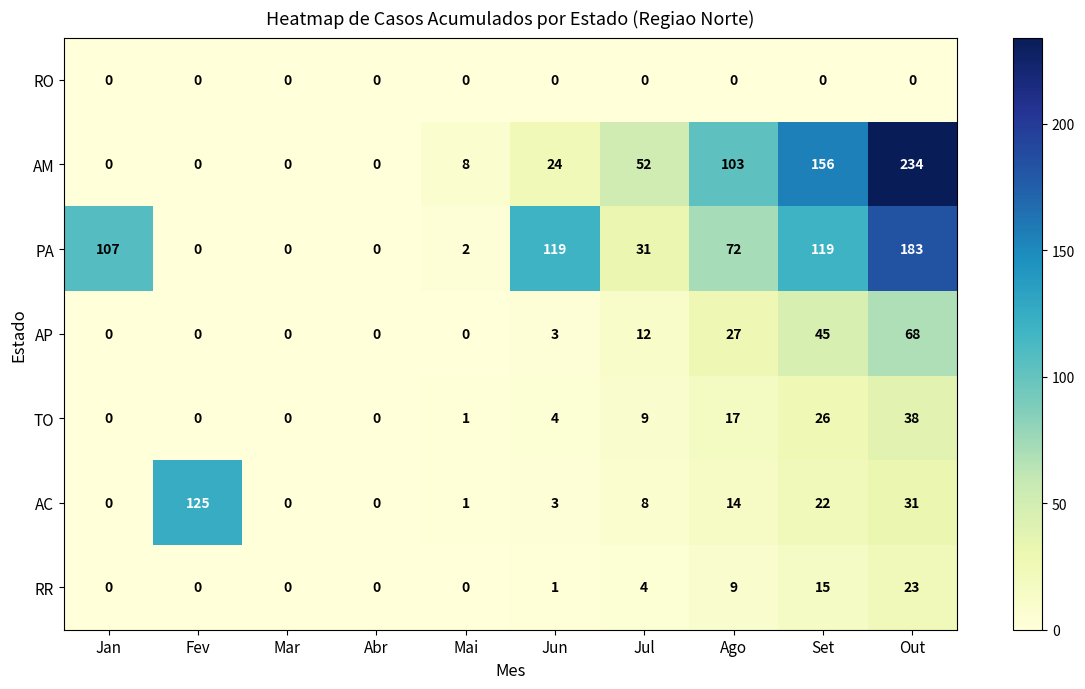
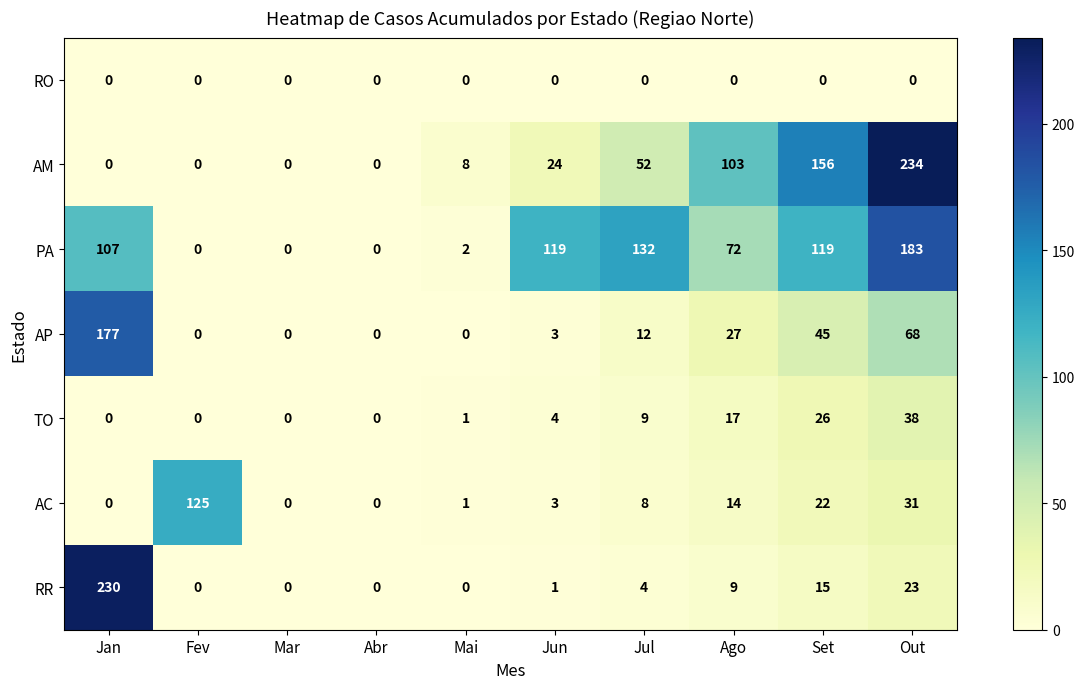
  {
    "RO": {
      "Jan": 0,
      "Fev": 0,
      "Mar": 0,
      "Abr": 0,
      "Mai": 0,
      "Jun": 0,
      "Jul": 0,
      "Ago": 0,
      "Set": 0,
      "Out": 0
    },
    "AM": {
      "Jan": 0,
      "Fev": 0,
      "Mar": 0,
      "Abr": 0,
      "Mai": 8,
      "Jun": 24,
      "Jul": 52,
      "Ago": 103,
      "Set": 156,
      "Out": 234
    },
    "PA": {
      "Jan": 107,
      "Fev": 0,
      "Mar": 0,
      "Abr": 0,
      "Mai": 2,
      "Jun": 119,
-     "Jul": 31,
+     "Jul": 132,
      "Ago": 72,
      "Set": 119,
      "Out": 183
    },
    "AP": {
-     "Jan": 0,
+     "Jan": 177,
      "Fev": 0,
      "Mar": 0,
      "Abr": 0,
      "Mai": 0,
      "Jun": 3,
      "Jul": 12,
      "Ago": 27,
      "Set": 45,
      "Out": 68
    },
    "TO": {
      "Jan": 0,
      "Fev": 0,
      "Mar": 0,
      "Abr": 0,
      "Mai": 1,
      "Jun": 4,
      "Jul": 9,
      "Ago": 17,
      "Set": 26,
      "Out": 38
    },
    "AC": {
      "Jan": 0,
      "Fev": 125,
      "Mar": 0,
      "Abr": 0,
      "Mai": 1,
      "Jun": 3,
      "Jul": 8,
      "Ago": 14,
      "Set": 22,
      "Out": 31
    },
    "RR": {
-     "Jan": 0,
+     "Jan": 230,
      "Fev": 0,
      "Mar": 0,
      "Abr": 0,
      "Mai": 0,
      "Jun": 1,
      "Jul": 4,
      "Ago": 9,
      "Set": 15,
      "Out": 23
    }
  }
